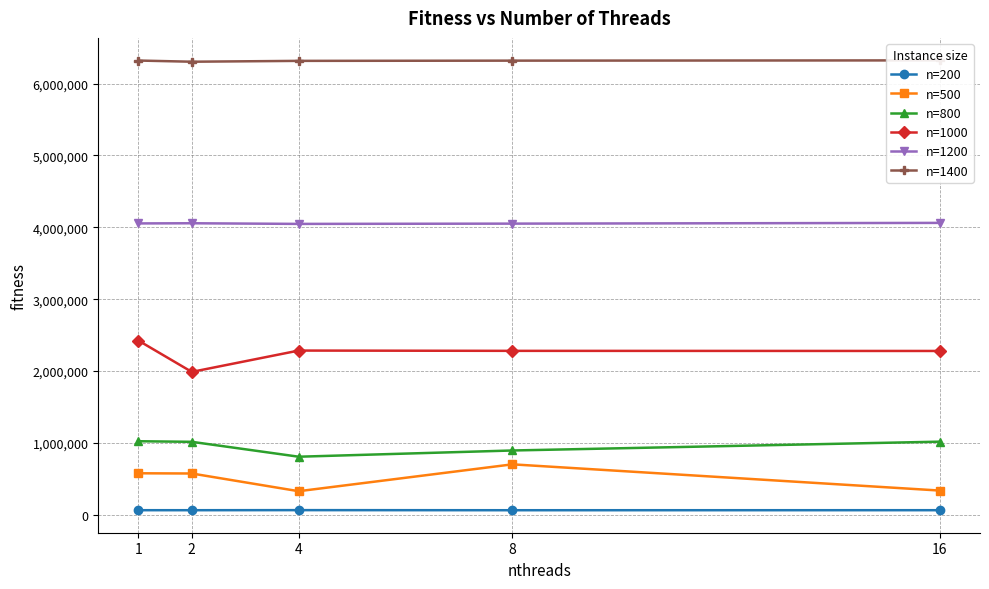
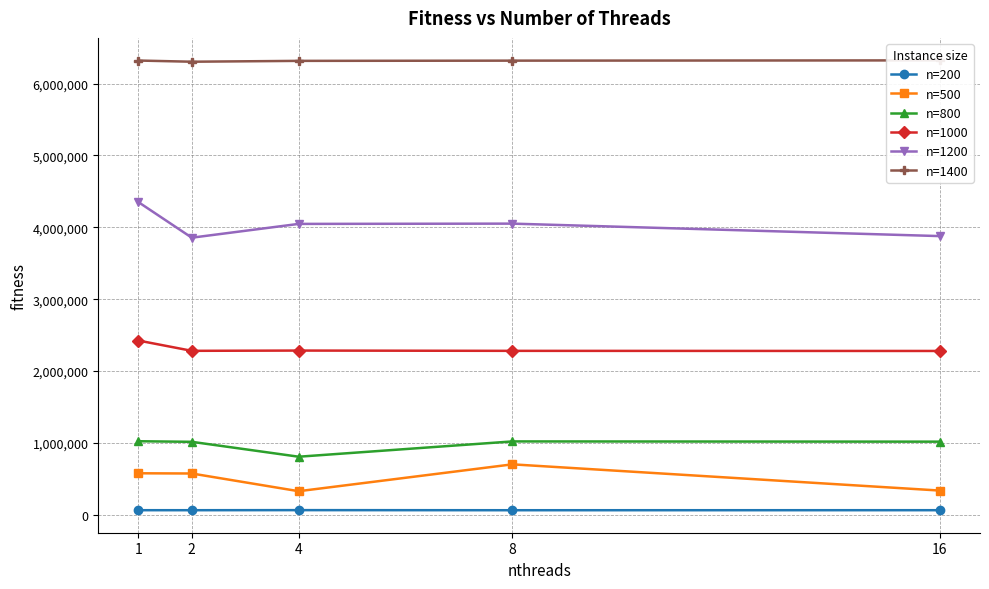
  {
    "n=200": {
      "1": "100,000",
      "2": "100,000",
      "4": "100,000",
      "8": "100,000",
      "16": "100,000"
    },
    "n=500": {
      "1": "600,000",
      "2": "600,000",
      "4": "300,000",
      "8": "700,000",
      "16": "300,000"
    },
    "n=800": {
      "1": "1,000,000",
      "2": "1,000,000",
      "4": "800,000",
-     "8": "900,000",
+     "8": "1,000,000",
      "16": "1,000,000"
    },
    "n=1000": {
      "1": "2,400,000",
-     "2": "2,000,000",
+     "2": "2,300,000",
      "4": "2,300,000",
      "8": "2,300,000",
      "16": "2,300,000"
    },
    "n=1200": {
-     "1": "4,100,000",
-     "2": "4,100,000",
+     "1": "4,400,000",
+     "2": "3,900,000",
      "4": "4,000,000",
      "8": "4,100,000",
-     "16": "4,100,000"
+     "16": "3,900,000"
    },
    "n=1400": {
      "1": "6,300,000",
      "2": "6,300,000",
      "4": "6,300,000",
      "8": "6,300,000"
    }
  }
